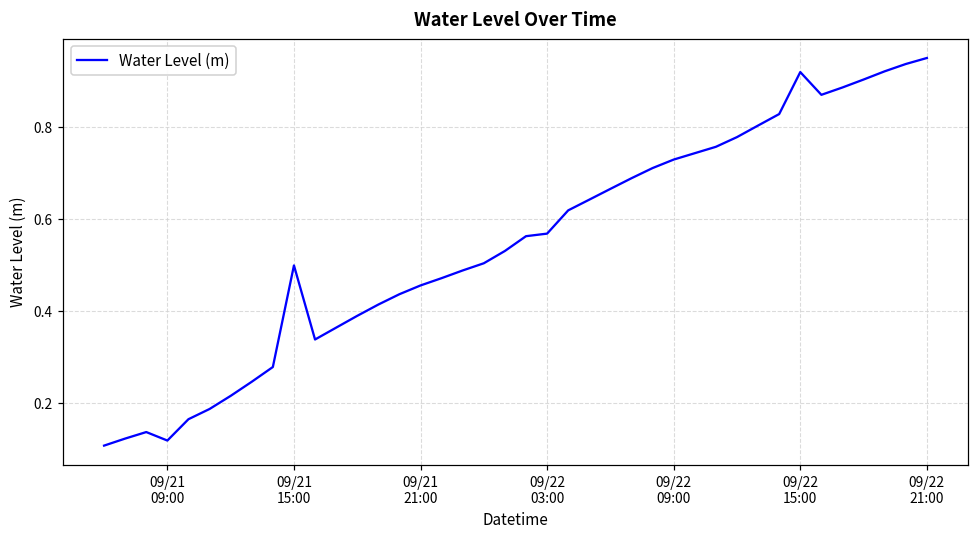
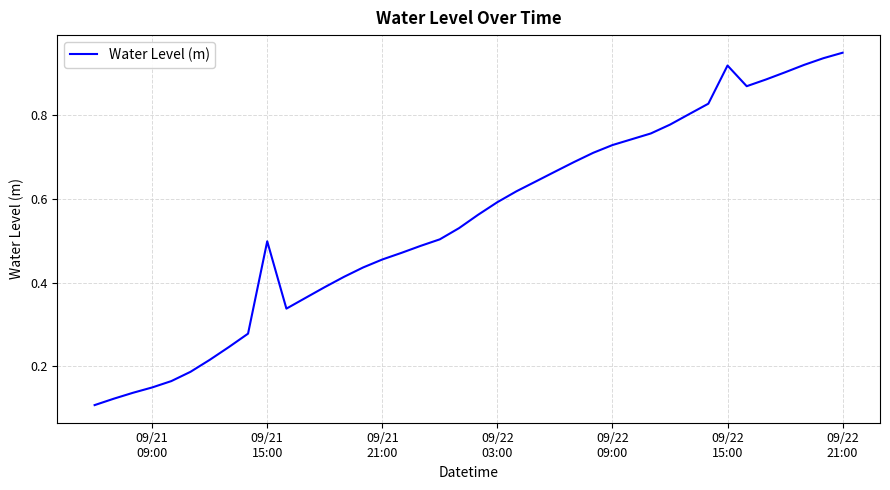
  {
-   "09/21 09:00": 0.12,
+   "09/21 09:00": 0.15,
    "09/21 15:00": 0.50,
    "09/21 21:00": 0.46,
-   "09/22 03:00": 0.57,
+   "09/22 03:00": 0.59,
    "09/22 09:00": 0.73,
    "09/22 15:00": 0.92,
    "09/22 21:00": 0.95
  }
